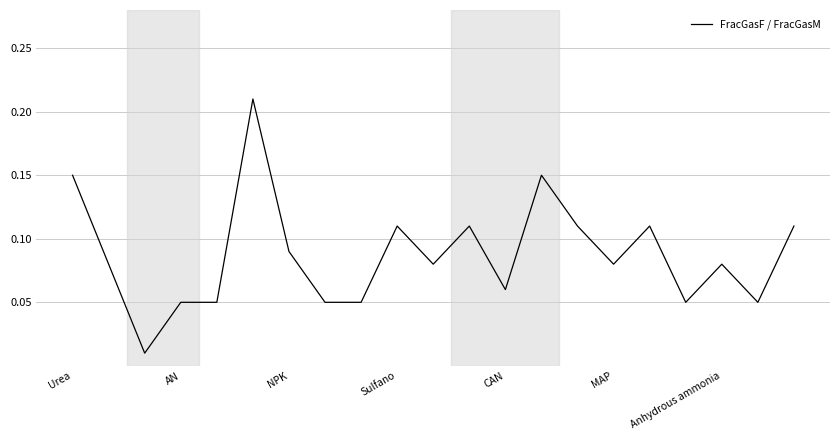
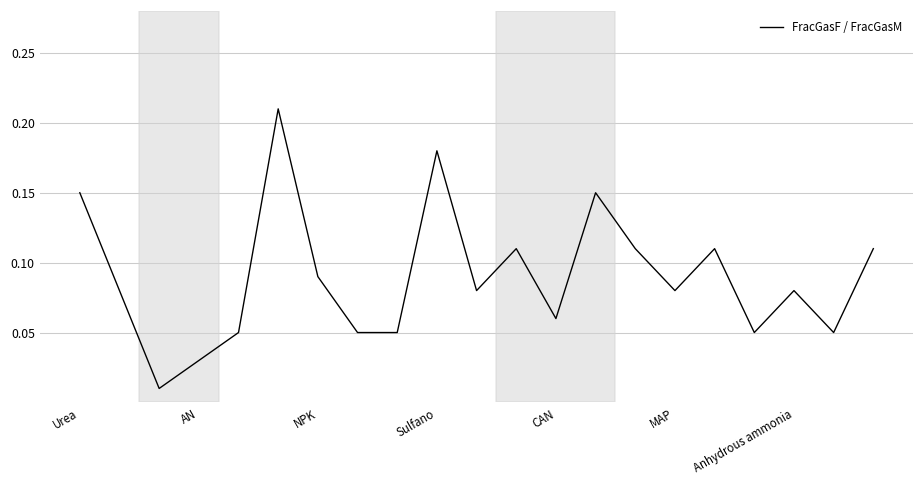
  {
    "Urea": 0.15,
-   "AN": 0.05,
+   "AN": 0.03,
    "NPK": 0.09,
-   "Sulfano": 0.11,
+   "Sulfano": 0.18,
    "CAN": 0.06,
    "MAP": 0.08,
    "Anhydrous ammonia": 0.08
  }
